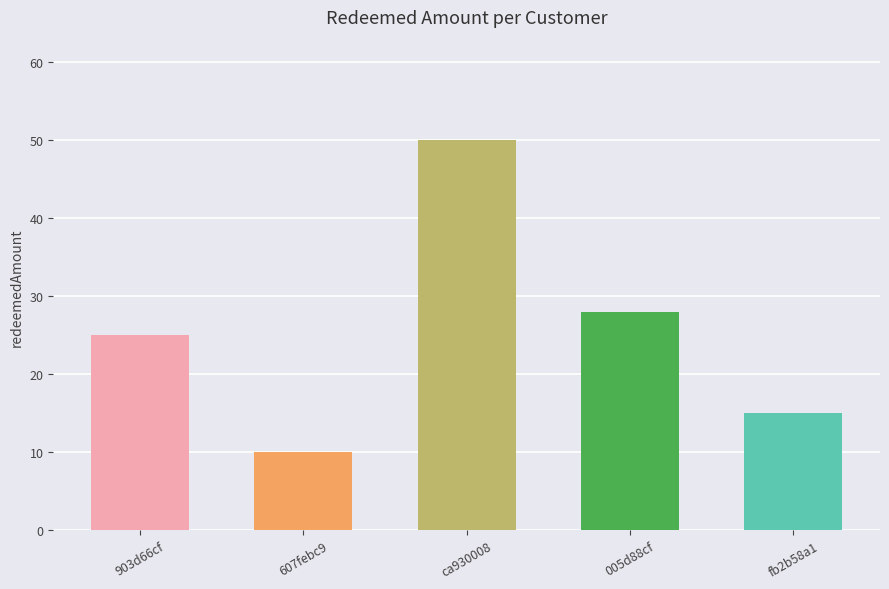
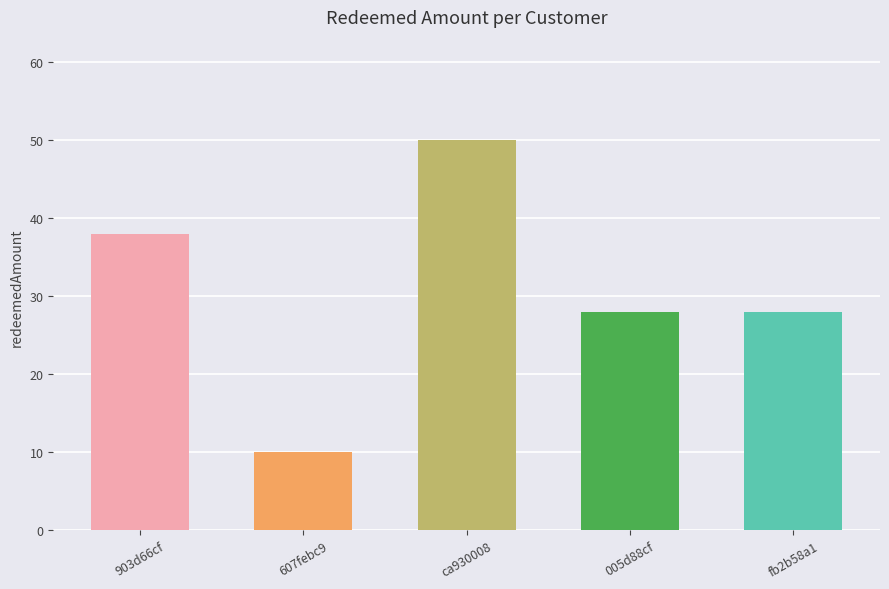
  {
-   "903d66cf": 25,
+   "903d66cf": 38,
    "607febc9": 10,
    "ca930008": 50,
    "005d88cf": 28,
-   "fb2b58a1": 15
+   "fb2b58a1": 28
  }
